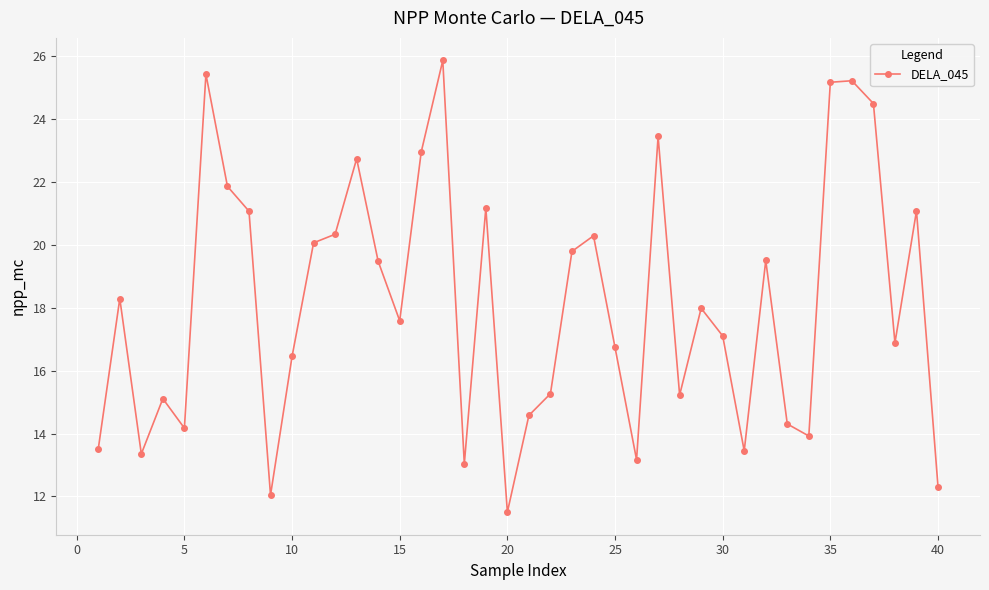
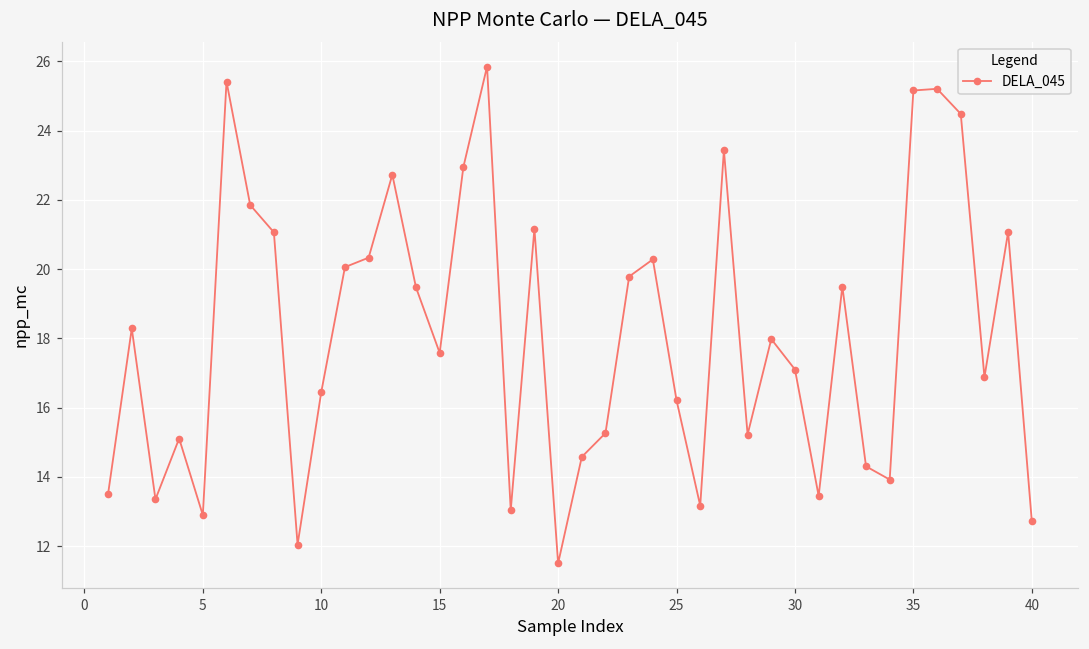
  {
-   "5": 14.2,
+   "5": 12.9,
    "10": 16.4,
    "15": 17.6,
    "20": 11.5,
-   "25": 16.7,
+   "25": 16.2,
    "30": 17.1,
    "35": 25.2,
-   "40": 12.3
+   "40": 12.7
  }
